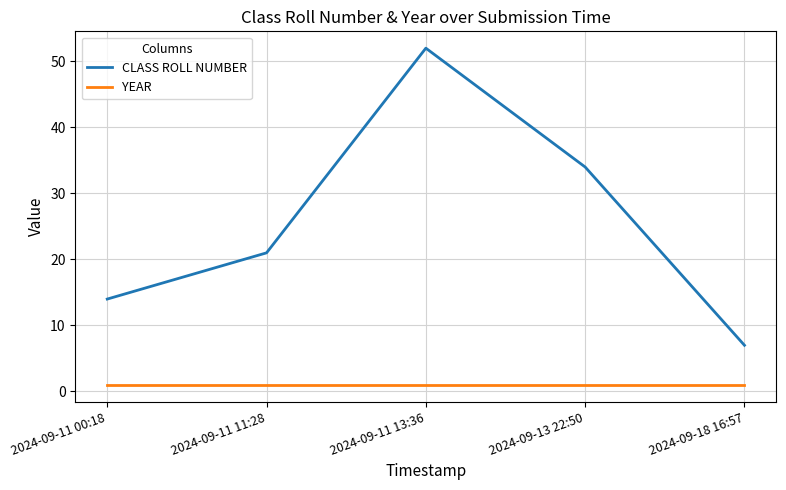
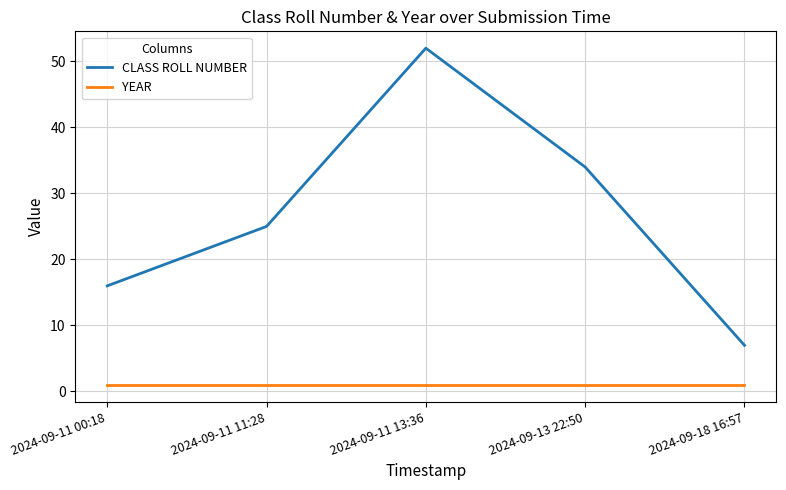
  {
    "CLASS ROLL NUMBER": {
-     "2024-09-11 00:18": 14,
-     "2024-09-11 11:28": 21,
+     "2024-09-11 00:18": 16,
+     "2024-09-11 11:28": 25,
      "2024-09-11 13:36": 52,
      "2024-09-13 22:50": 34,
      "2024-09-18 16:57": 7
    },
    "YEAR": {
      "2024-09-11 00:18": 1,
      "2024-09-11 11:28": 1,
      "2024-09-11 13:36": 1,
      "2024-09-13 22:50": 1,
      "2024-09-18 16:57": 1
    }
  }
